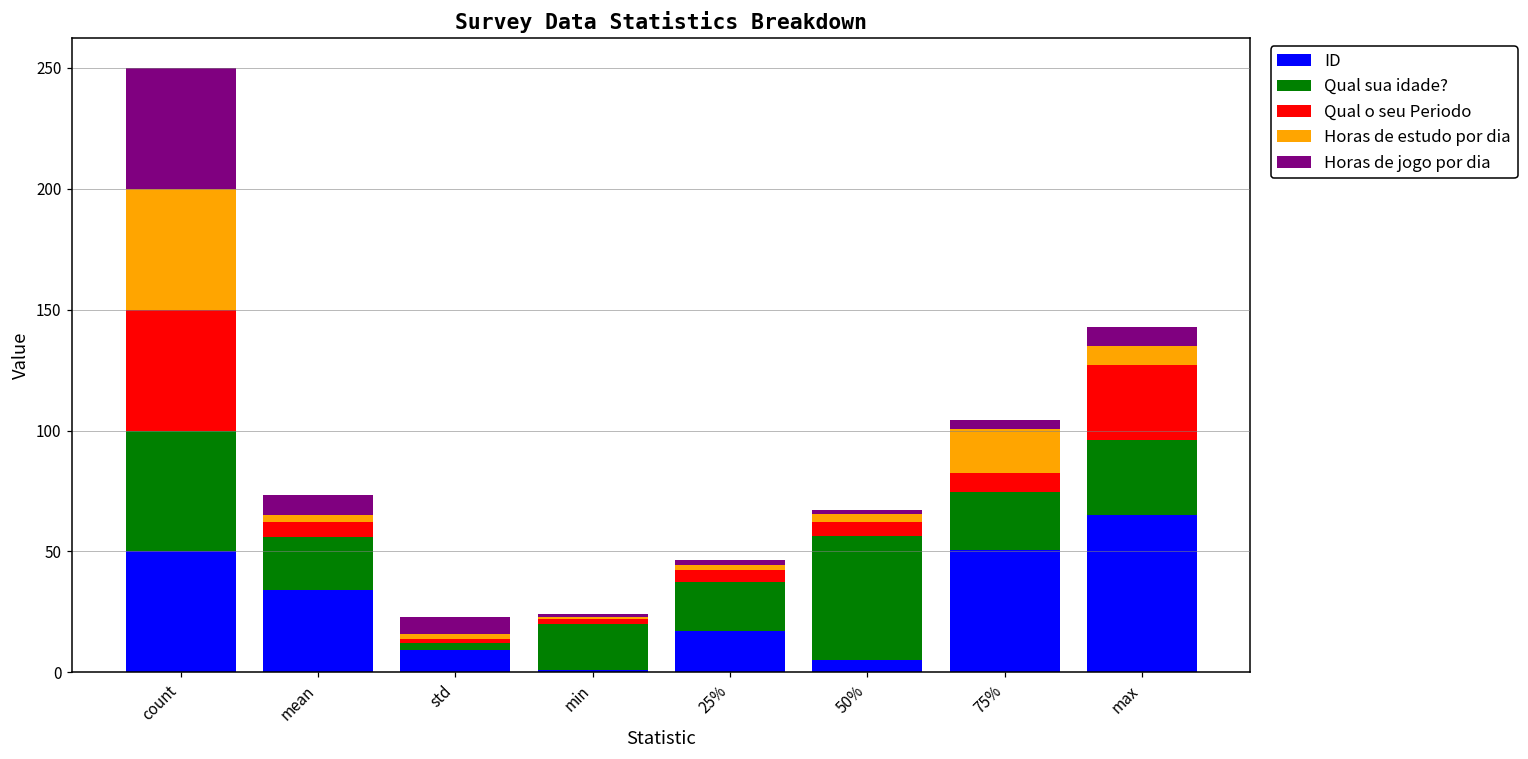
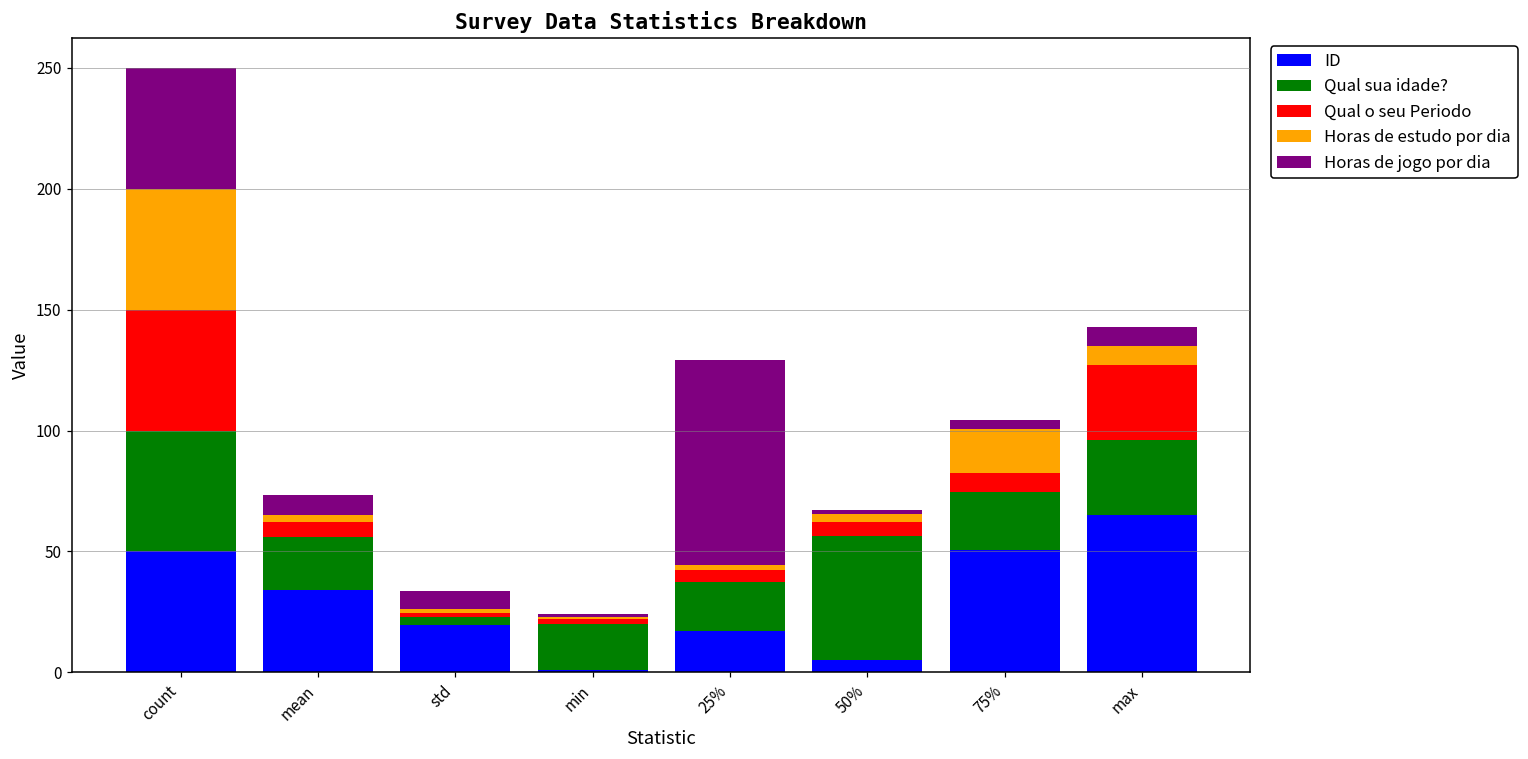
  {
    "ID": {
      "count": 50,
      "mean": 34,
-     "std": 9,
+     "std": 20,
      "25%": 17,
      "50%": 5,
      "75%": 51,
      "max": 65
    },
    "Qual sua idade?": {
      "count": 50,
      "mean": 22,
      "std": 3,
      "min": 19,
      "25%": 20,
      "50%": 51,
      "75%": 24,
      "max": 31
    },
    "Qual o seu Periodo": {
      "count": 50,
      "mean": 6,
      "std": 2,
      "min": 2,
      "25%": 5,
      "50%": 6,
      "75%": 8,
      "max": 31
    },
    "Horas de estudo por dia": {
      "count": 50,
      "mean": 3,
      "std": 2,
      "25%": 2,
      "50%": 3,
      "75%": 18,
      "max": 8
    },
    "Horas de jogo por dia": {
      "count": 50,
      "mean": 8,
      "std": 7,
-     "25%": 2,
+     "25%": 85,
      "50%": 2,
      "75%": 4,
      "max": 8
    }
  }
